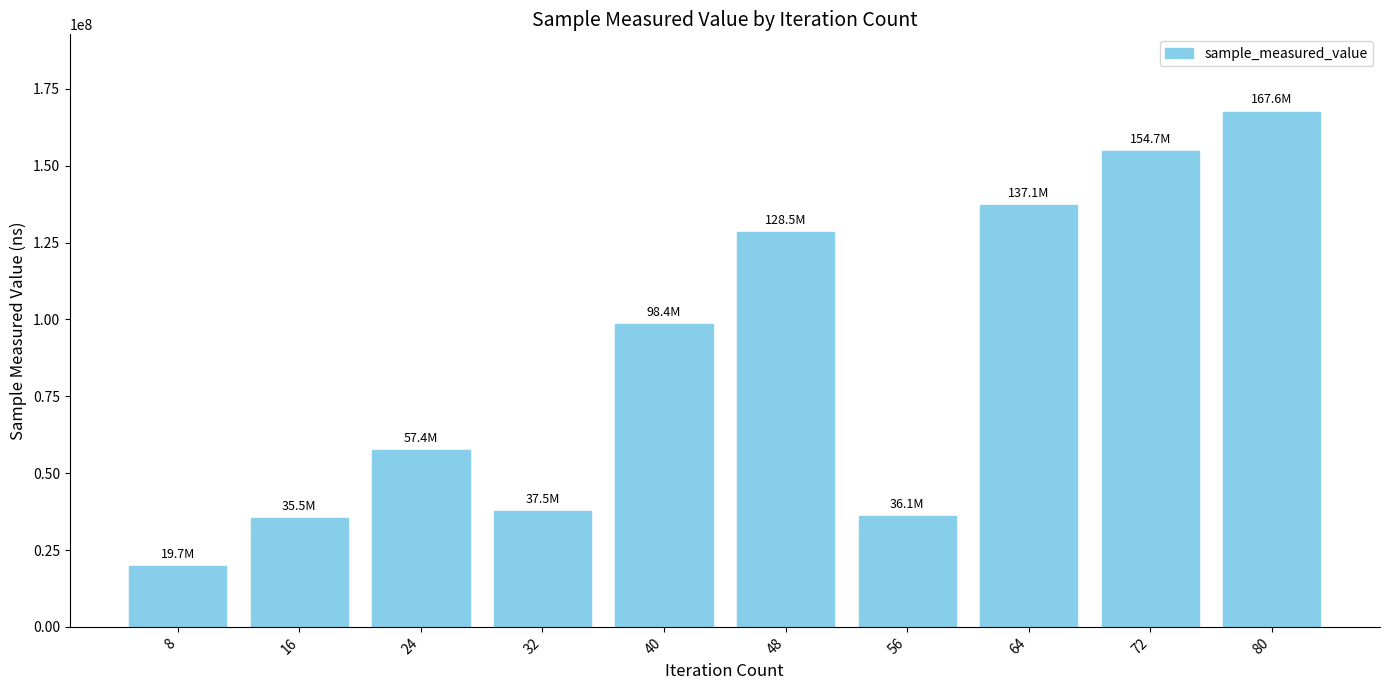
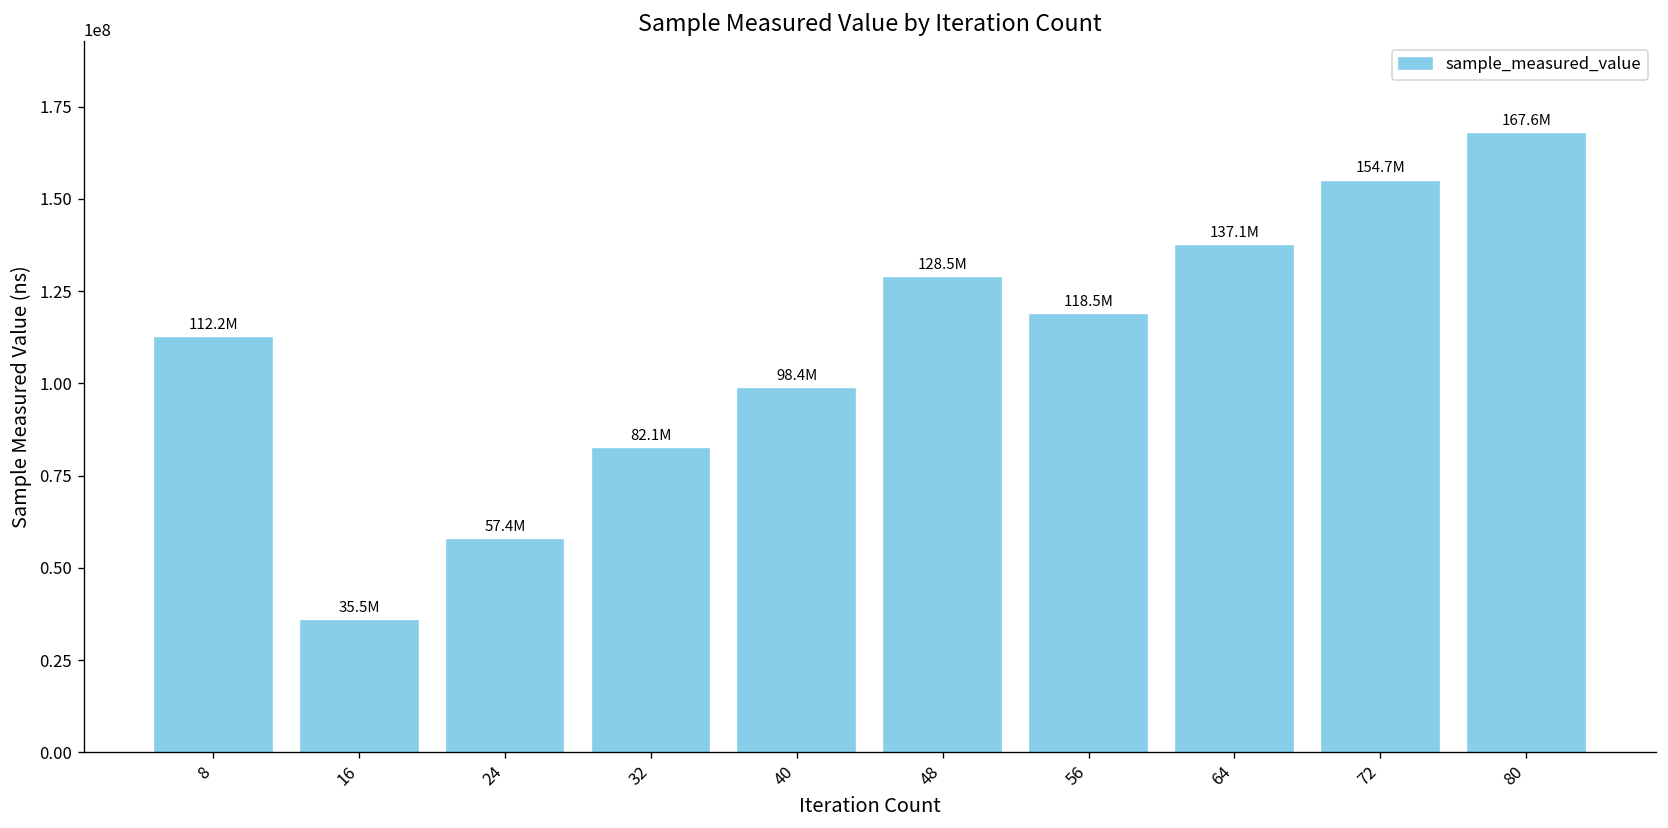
  {
-   "8": "19.7M",
+   "8": "112.2M",
    "16": "35.5M",
    "24": "57.4M",
-   "32": "37.5M",
+   "32": "82.1M",
    "40": "98.4M",
    "48": "128.5M",
-   "56": "36.1M",
+   "56": "118.5M",
    "64": "137.1M",
    "72": "154.7M",
    "80": "167.6M"
  }
